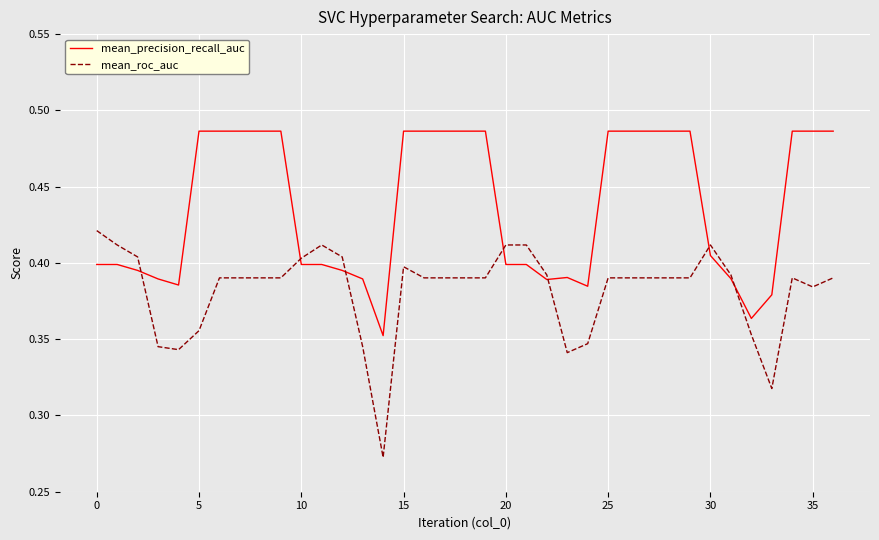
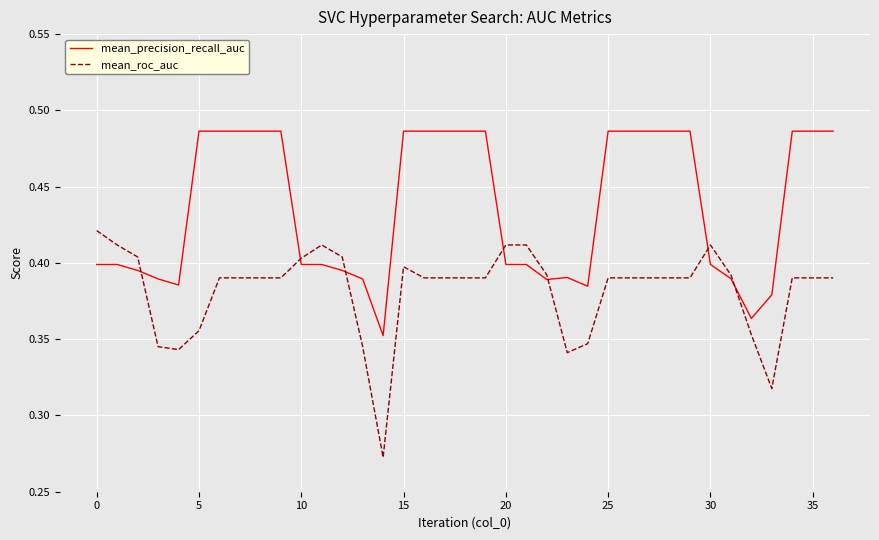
  {
    "mean_precision_recall_auc": {
      "0": 0.399,
      "5": 0.486,
      "10": 0.399,
      "15": 0.486,
      "20": 0.399,
      "25": 0.486,
-     "30": 0.405,
+     "30": 0.399,
      "35": 0.486
    },
    "mean_roc_auc": {
      "0": 0.421,
      "5": 0.356,
      "10": 0.403,
      "15": 0.397,
      "20": 0.412,
      "25": 0.390,
      "30": 0.412,
-     "35": 0.384
+     "35": 0.390
    }
  }
